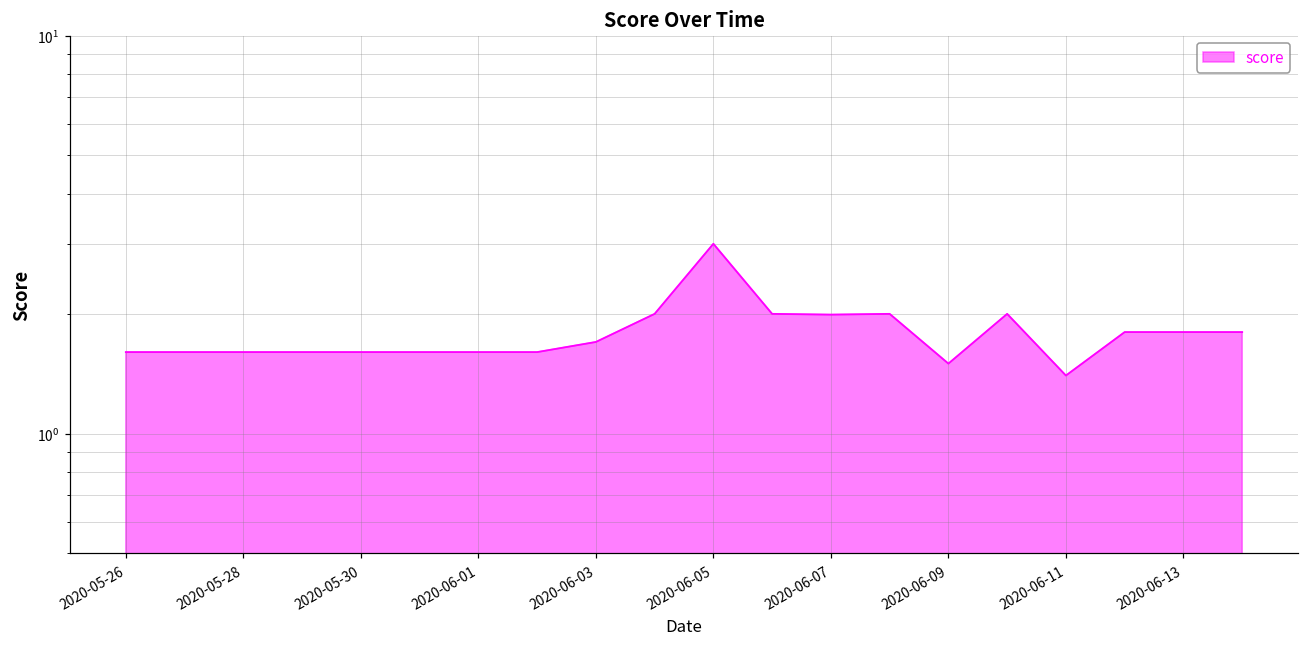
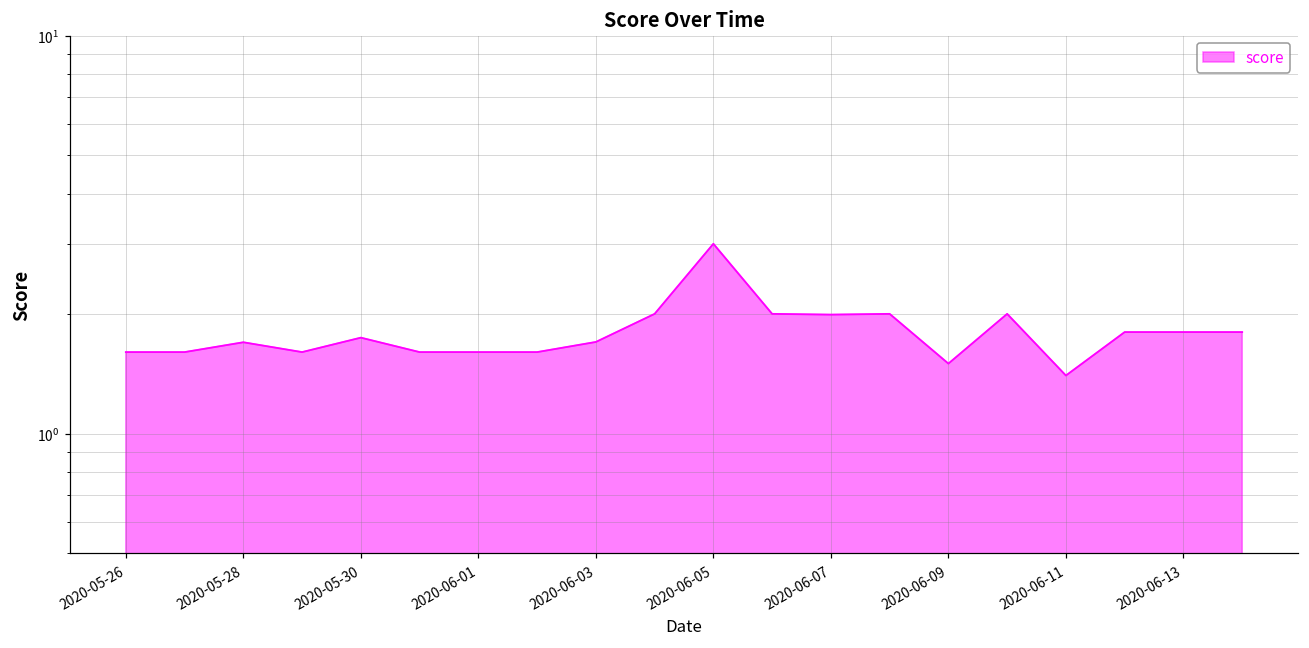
  {
    "2020-05-26": 1.6,
-   "2020-05-28": 1.6,
-   "2020-05-30": 1.6,
+   "2020-05-28": 1.7,
+   "2020-05-30": 1.7,
    "2020-06-01": 1.6,
    "2020-06-03": 1.7,
    "2020-06-05": 3.0,
    "2020-06-07": 2.0,
    "2020-06-09": 1.5,
    "2020-06-11": 1.4,
    "2020-06-13": 1.8
  }
